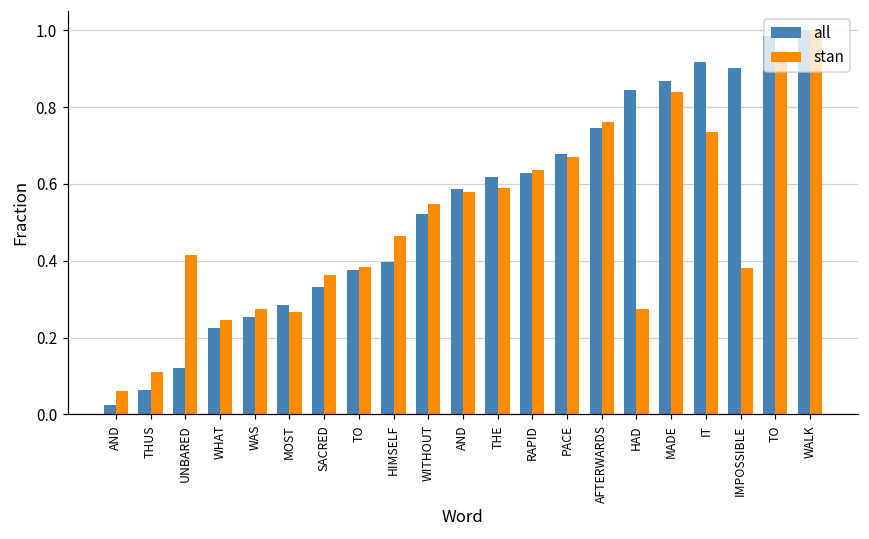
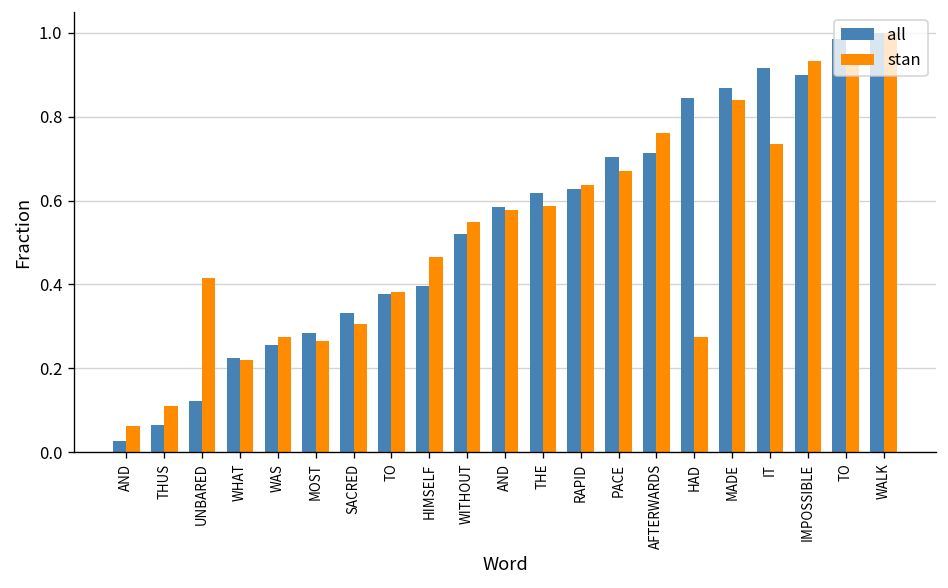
  {
    "all": {
      "THUS": 0.06,
      "UNBARED": 0.12,
      "WHAT": 0.22,
      "WAS": 0.25,
      "MOST": 0.28,
      "SACRED": 0.33,
      "HIMSELF": 0.40,
      "WITHOUT": 0.52,
      "THE": 0.62,
      "RAPID": 0.63,
-     "PACE": 0.68,
-     "AFTERWARDS": 0.75,
+     "PACE": 0.70,
+     "AFTERWARDS": 0.71,
      "HAD": 0.84,
      "MADE": 0.87,
      "IT": 0.92,
      "IMPOSSIBLE": 0.90
    },
    "stan": {
      "THUS": 0.11,
      "UNBARED": 0.42,
-     "WHAT": 0.25,
+     "WHAT": 0.22,
      "WAS": 0.27,
      "MOST": 0.27,
-     "SACRED": 0.36,
+     "SACRED": 0.31,
      "HIMSELF": 0.46,
      "WITHOUT": 0.55,
      "THE": 0.59,
      "RAPID": 0.64,
      "PACE": 0.67,
      "AFTERWARDS": 0.76,
      "HAD": 0.27,
      "MADE": 0.84,
      "IT": 0.73,
-     "IMPOSSIBLE": 0.38
+     "IMPOSSIBLE": 0.93
    }
  }
